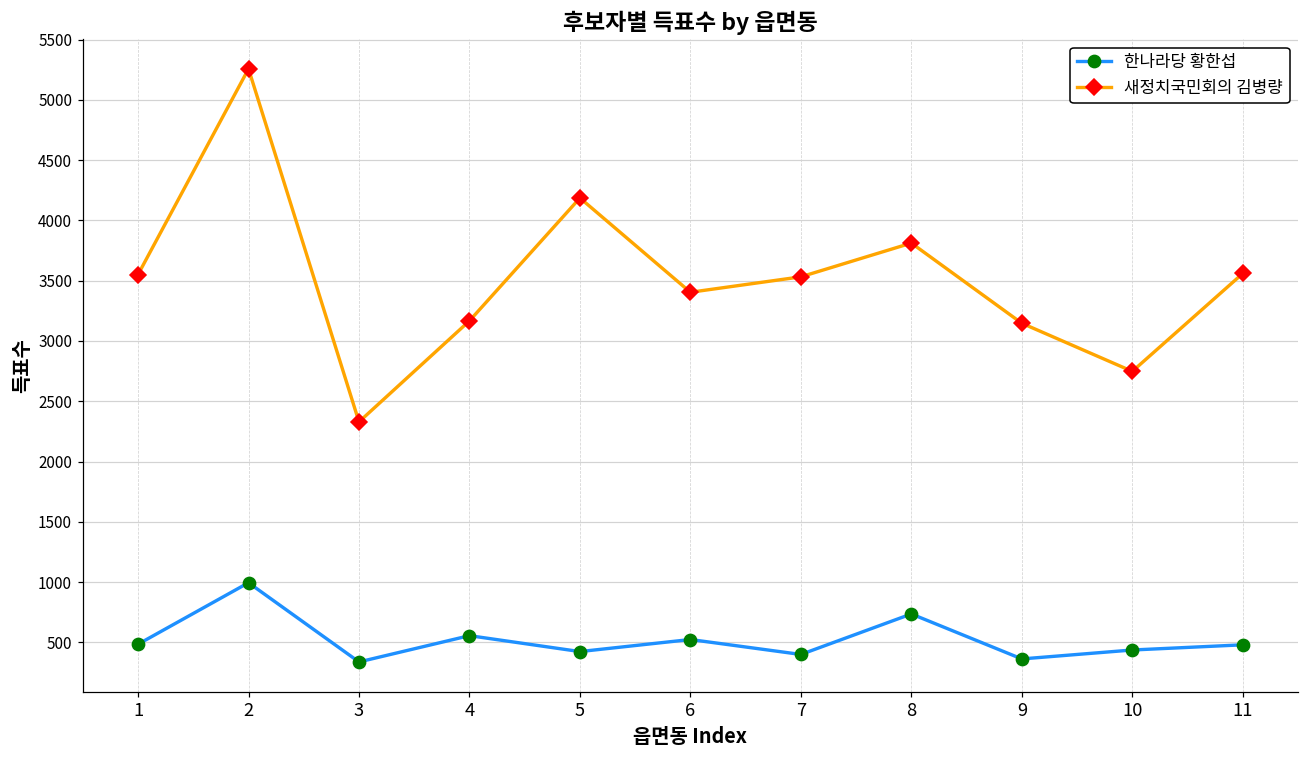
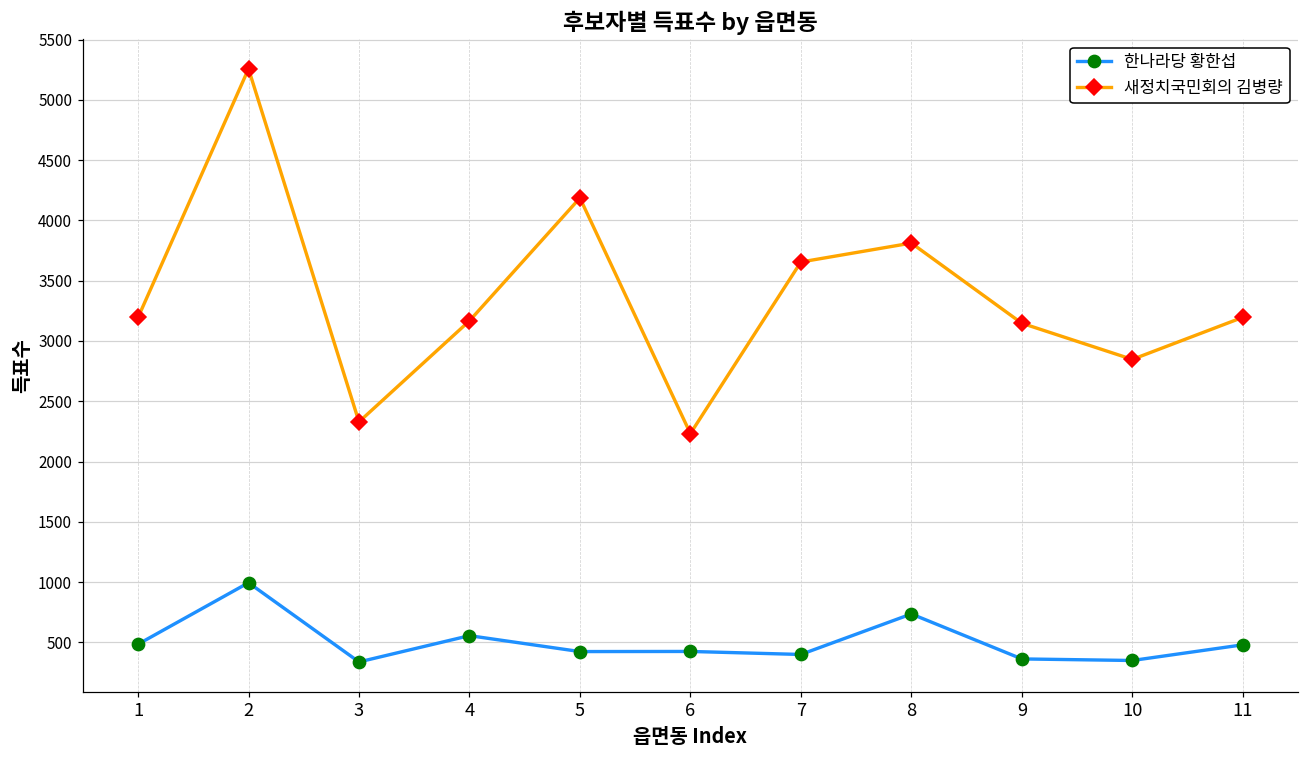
  {
    "한나라당 황한섭": {
      "1": 490,
      "2": 1000,
      "3": 340,
      "4": 560,
      "5": 420,
-     "6": 520,
+     "6": 430,
      "7": 400,
      "8": 740,
      "9": 360,
-     "10": 440,
+     "10": 350,
      "11": 480
    },
    "새정치국민회의 김병량": {
-     "1": 3550,
+     "1": 3200,
      "2": 5260,
      "3": 2330,
      "4": 3170,
      "5": 4190,
-     "6": 3400,
-     "7": 3530,
+     "6": 2230,
+     "7": 3660,
      "8": 3810,
      "9": 3150,
-     "10": 2750,
-     "11": 3560
+     "10": 2850,
+     "11": 3200
    }
  }
